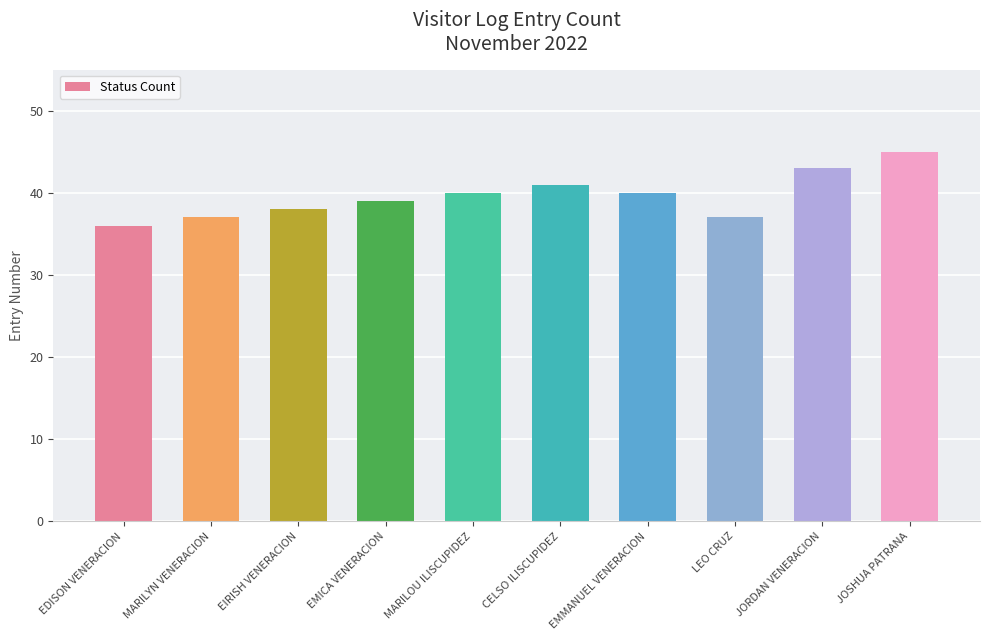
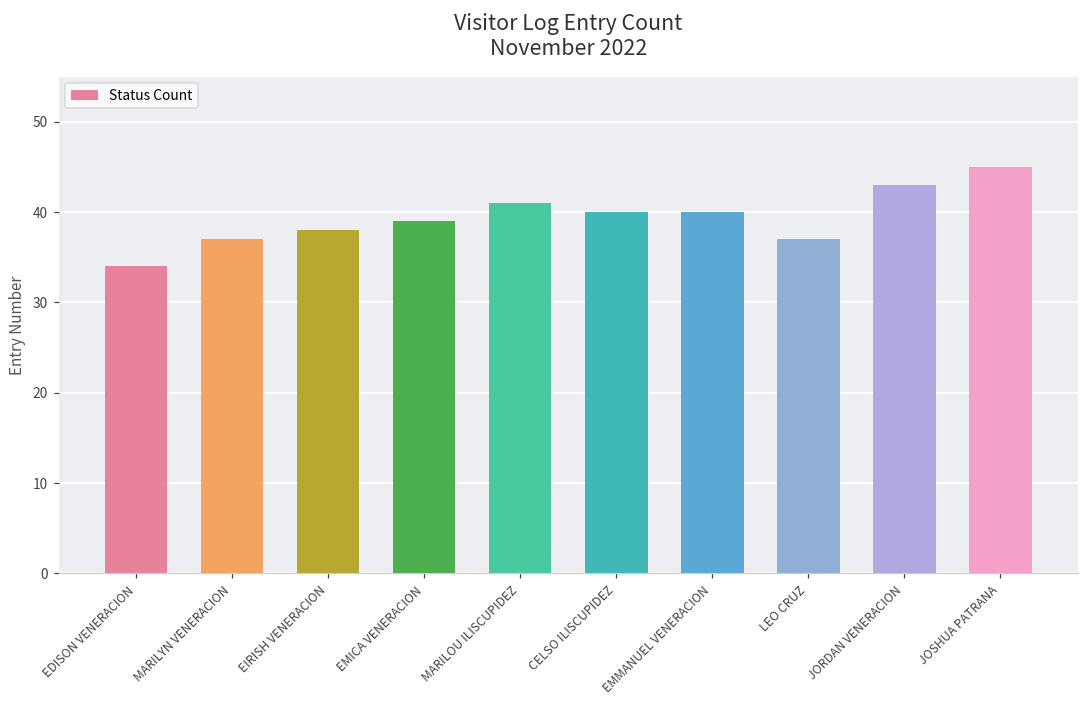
  {
-   "EDISON VENERACION": 36,
+   "EDISON VENERACION": 34,
    "MARILYN VENERACION": 37,
    "EIRISH VENERACION": 38,
    "EMICA VENERACION": 39,
-   "MARILOU ILISCUPIDEZ": 40,
-   "CELSO ILISCUPIDEZ": 41,
+   "MARILOU ILISCUPIDEZ": 41,
+   "CELSO ILISCUPIDEZ": 40,
    "EMMANUEL VENERACION": 40,
    "LEO CRUZ": 37,
    "JORDAN VENERACION": 43,
    "JOSHUA PATRANA": 45
  }
